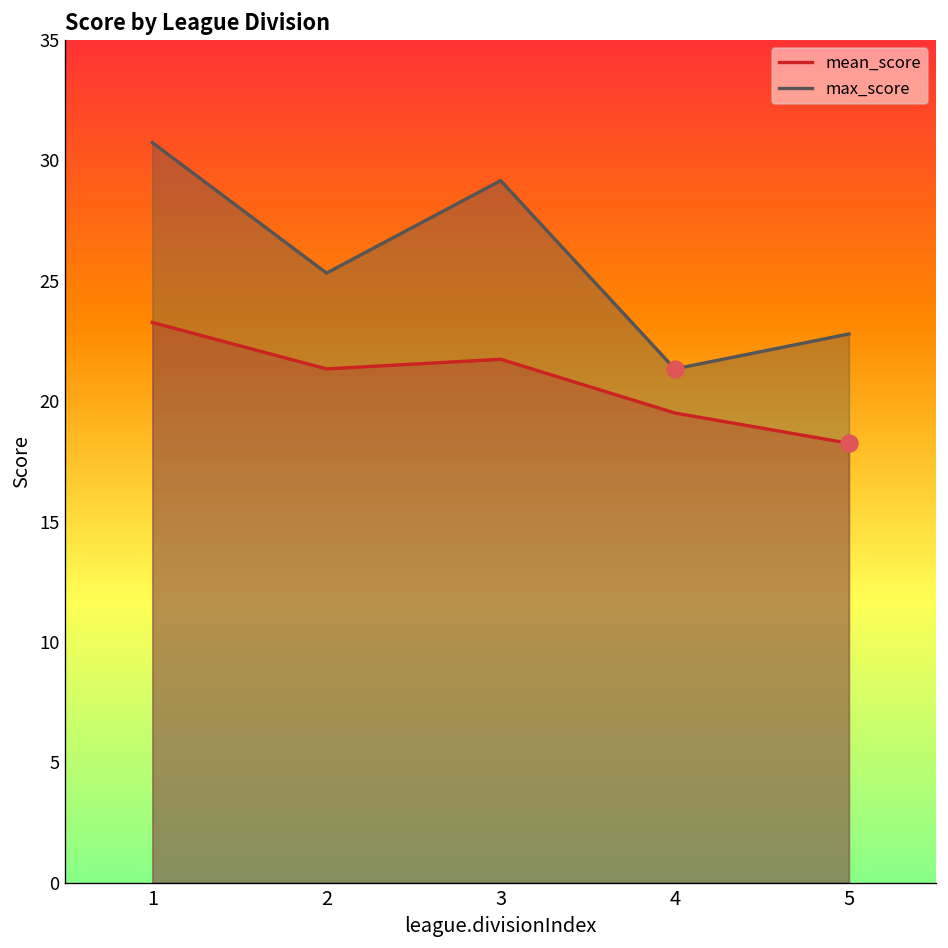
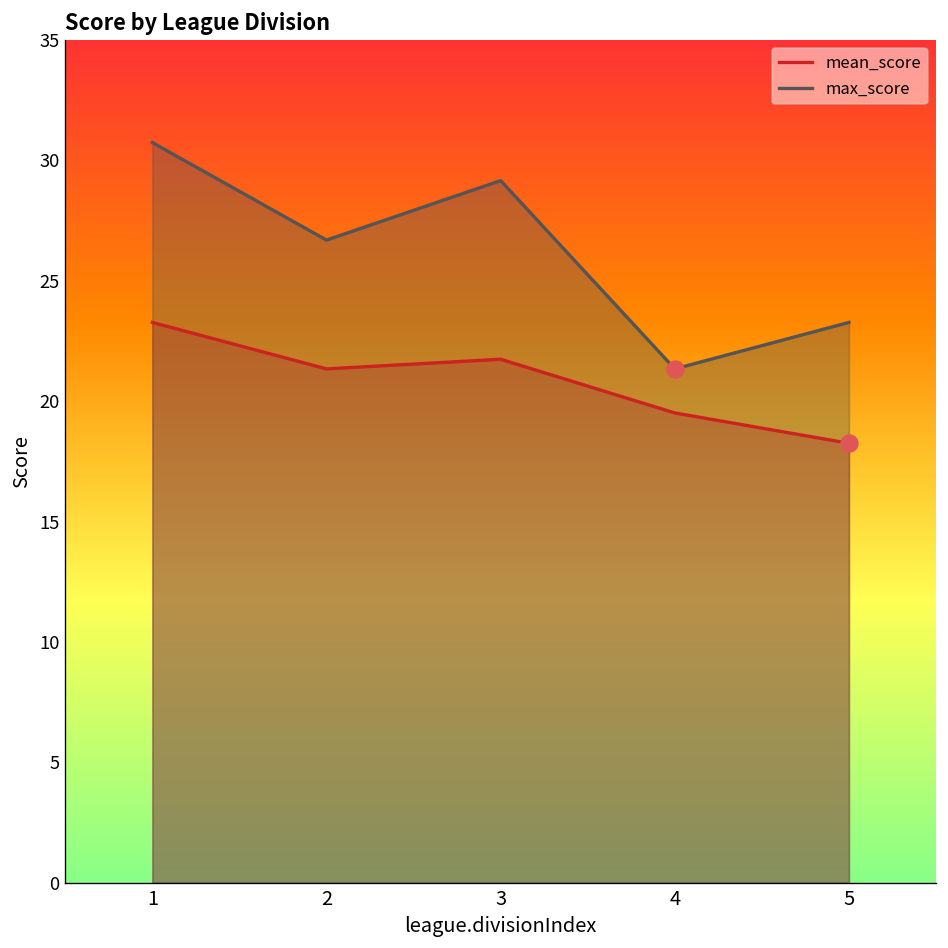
  {
    "mean_score": {
      "1": 23.3,
      "2": 21.3,
      "3": 21.7,
      "4": 19.5
    },
    "max_score": {
      "1": 30.7,
-     "2": 25.3,
+     "2": 26.7,
      "3": 29.2,
-     "5": 22.8
+     "5": 23.3
    }
  }
